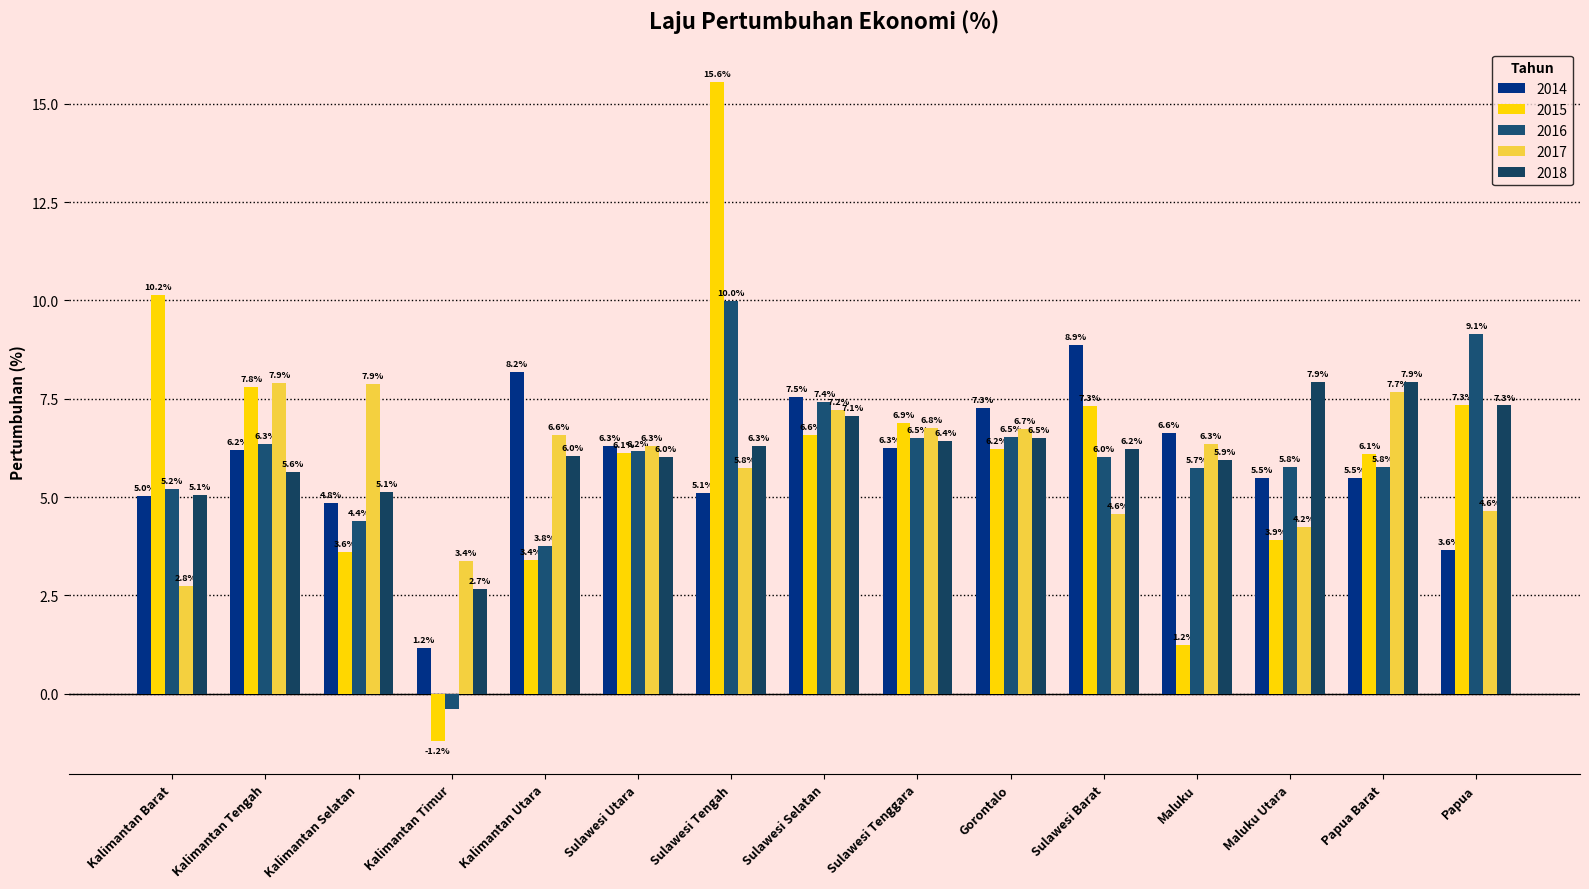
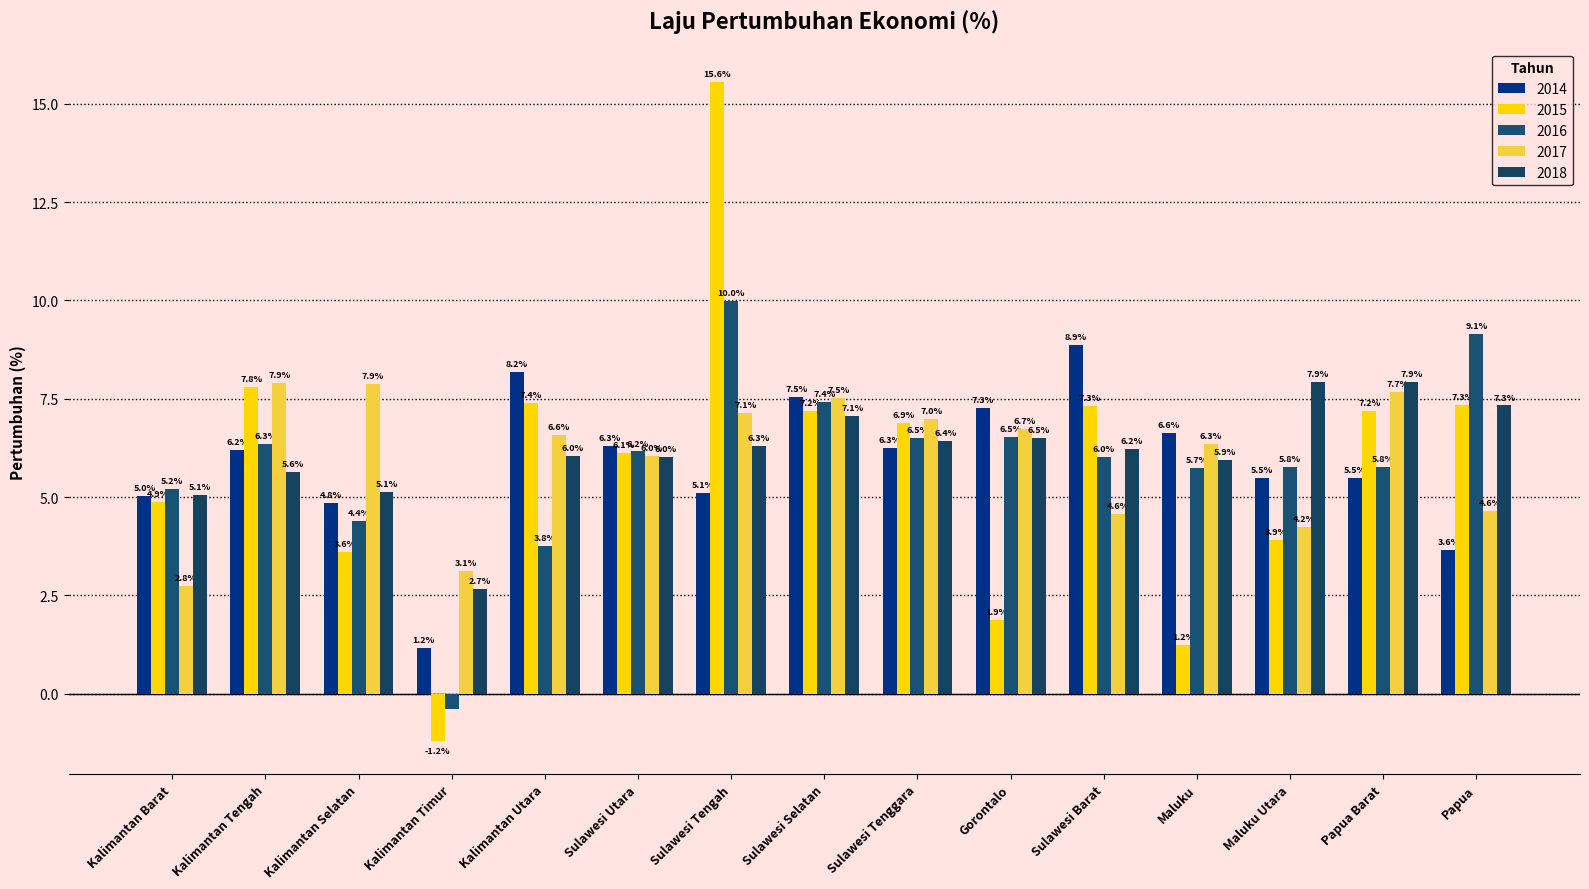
  {
    "2015": {
-     "Kalimantan Barat": "10.2%",
+     "Kalimantan Barat": "4.9%",
      "Kalimantan Tengah": "7.8%",
      "Kalimantan Selatan": "3.6%",
      "Kalimantan Timur": "-1.2%",
-     "Kalimantan Utara": "3.4%",
+     "Kalimantan Utara": "7.4%",
      "Sulawesi Tengah": "15.6%",
-     "Sulawesi Selatan": "6.6%",
+     "Sulawesi Selatan": "7.2%",
      "Sulawesi Tenggara": "6.9%",
-     "Gorontalo": "6.2%",
+     "Gorontalo": "1.9%",
      "Sulawesi Barat": "7.3%",
      "Maluku": "1.2%",
      "Maluku Utara": "3.9%",
-     "Papua Barat": "6.1%",
+     "Papua Barat": "7.2%",
      "Papua": "7.3%"
    },
    "2017": {
      "Kalimantan Barat": "2.8%",
      "Kalimantan Tengah": "7.9%",
      "Kalimantan Selatan": "7.9%",
-     "Kalimantan Timur": "3.4%",
+     "Kalimantan Timur": "3.1%",
      "Kalimantan Utara": "6.6%",
-     "Sulawesi Utara": "6.3%",
-     "Sulawesi Tengah": "5.8%",
-     "Sulawesi Selatan": "7.2%",
-     "Sulawesi Tenggara": "6.8%",
+     "Sulawesi Utara": "6.0%",
+     "Sulawesi Tengah": "7.1%",
+     "Sulawesi Selatan": "7.5%",
+     "Sulawesi Tenggara": "7.0%",
      "Gorontalo": "6.7%",
      "Sulawesi Barat": "4.6%",
      "Maluku": "6.3%",
      "Maluku Utara": "4.2%",
      "Papua Barat": "7.7%",
      "Papua": "4.6%"
    }
  }
